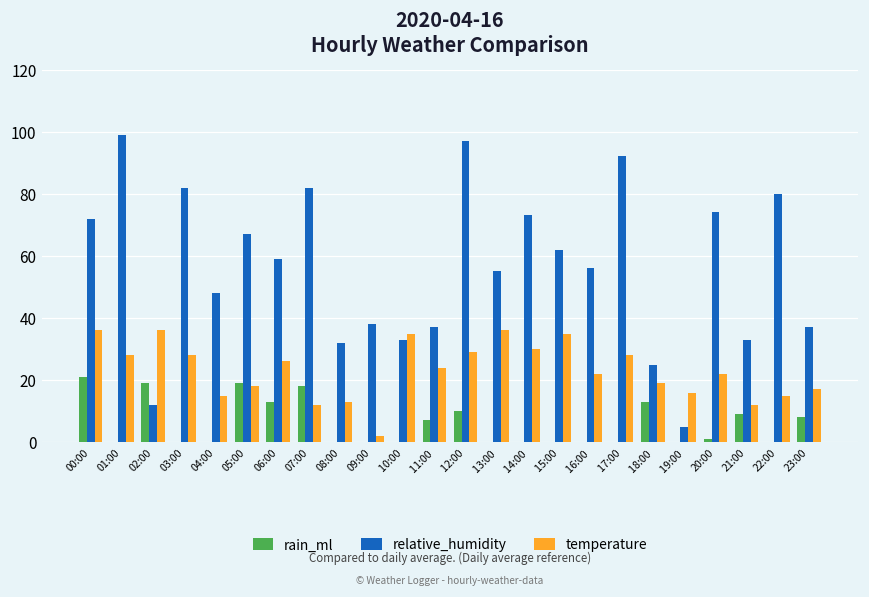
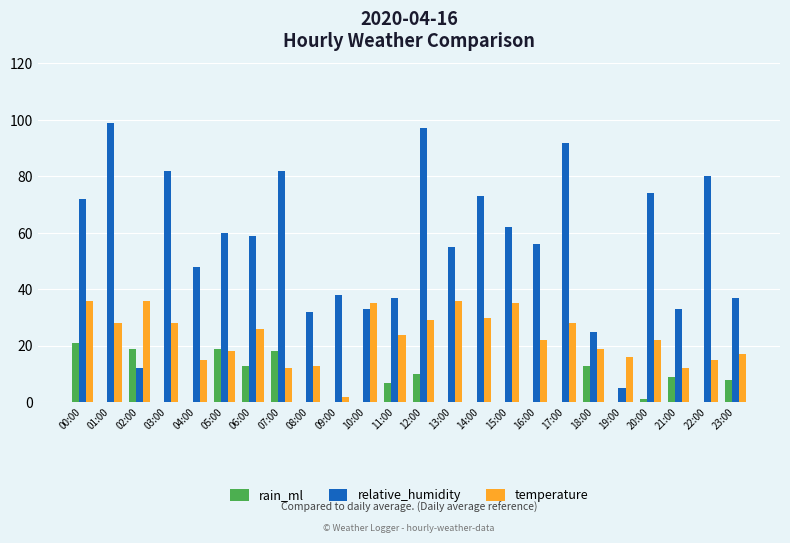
  {
    "rain_ml": {
      "00:00": 21,
      "01:00": 0,
      "02:00": 19,
      "03:00": 0,
      "04:00": 0,
      "05:00": 19,
      "06:00": 13,
      "07:00": 18,
      "08:00": 0,
      "09:00": 0,
      "10:00": 0,
      "11:00": 7,
      "12:00": 10,
      "13:00": 0,
      "14:00": 0,
      "15:00": 0,
      "16:00": 0,
      "17:00": 0,
      "18:00": 13,
      "19:00": 0,
      "20:00": 1,
      "21:00": 9,
      "22:00": 0,
      "23:00": 8
    },
    "relative_humidity": {
      "00:00": 72,
      "01:00": 99,
      "02:00": 12,
      "03:00": 82,
      "04:00": 48,
-     "05:00": 67,
+     "05:00": 60,
      "06:00": 59,
      "07:00": 82,
      "08:00": 32,
      "09:00": 38,
      "10:00": 33,
      "11:00": 37,
      "12:00": 97,
      "13:00": 55,
      "14:00": 73,
      "15:00": 62,
      "16:00": 56,
      "17:00": 92,
      "18:00": 25,
      "19:00": 5,
      "20:00": 74,
      "21:00": 33,
      "22:00": 80,
      "23:00": 37
    },
    "temperature": {
      "00:00": 36,
      "01:00": 28,
      "02:00": 36,
      "03:00": 28,
      "04:00": 15,
      "05:00": 18,
      "06:00": 26,
      "07:00": 12,
      "08:00": 13,
      "09:00": 2,
      "10:00": 35,
      "11:00": 24,
      "12:00": 29,
      "13:00": 36,
      "14:00": 30,
      "15:00": 35,
      "16:00": 22,
      "17:00": 28,
      "18:00": 19,
      "19:00": 16,
      "20:00": 22,
      "21:00": 12,
      "22:00": 15,
      "23:00": 17
    }
  }
